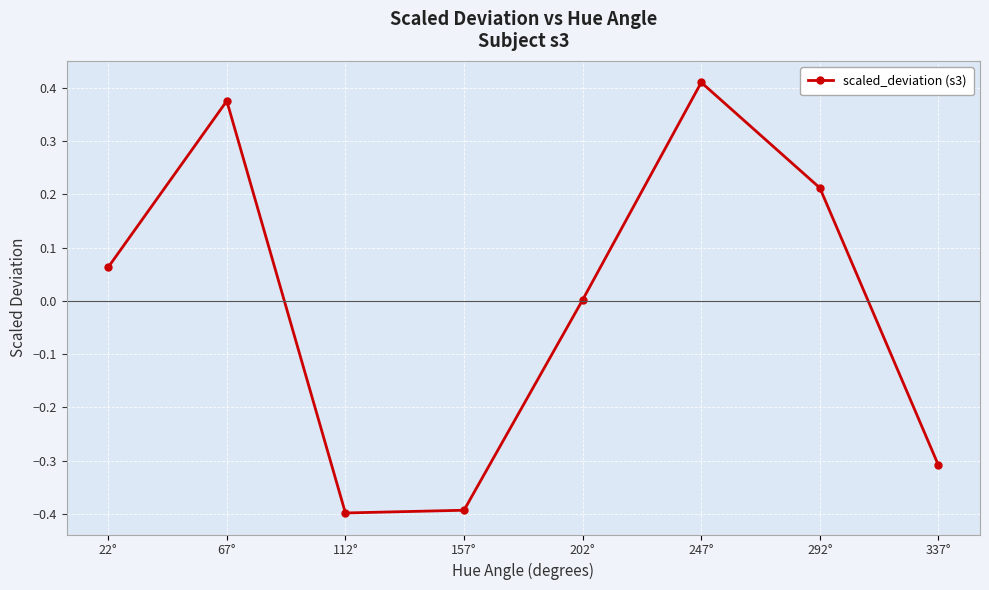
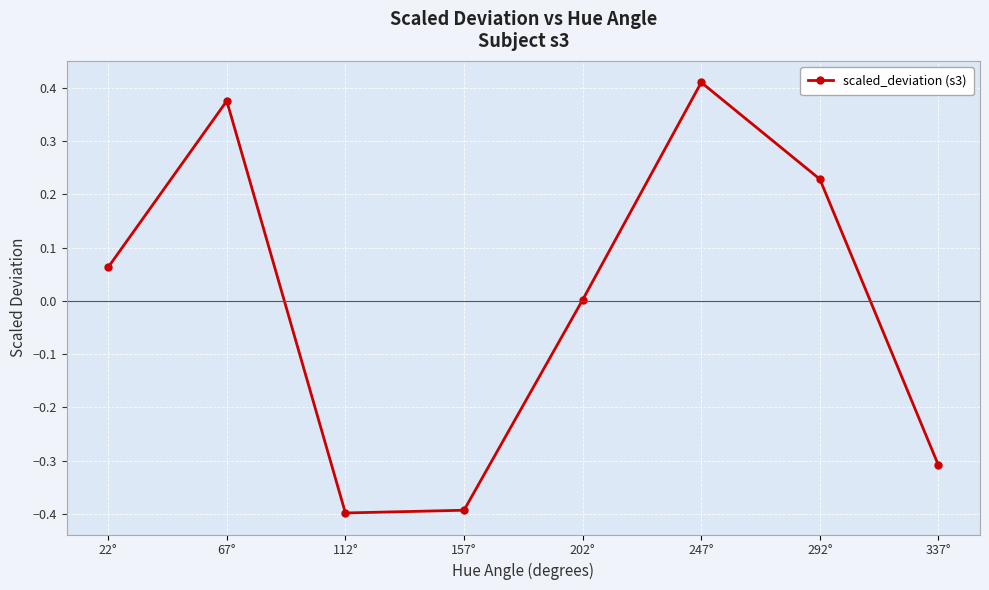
  {
    "22°": 0.06,
    "67°": 0.38,
    "112°": -0.40,
    "157°": -0.39,
    "202°": 0.00,
    "247°": 0.41,
-   "292°": 0.21,
+   "292°": 0.23,
    "337°": -0.31
  }
